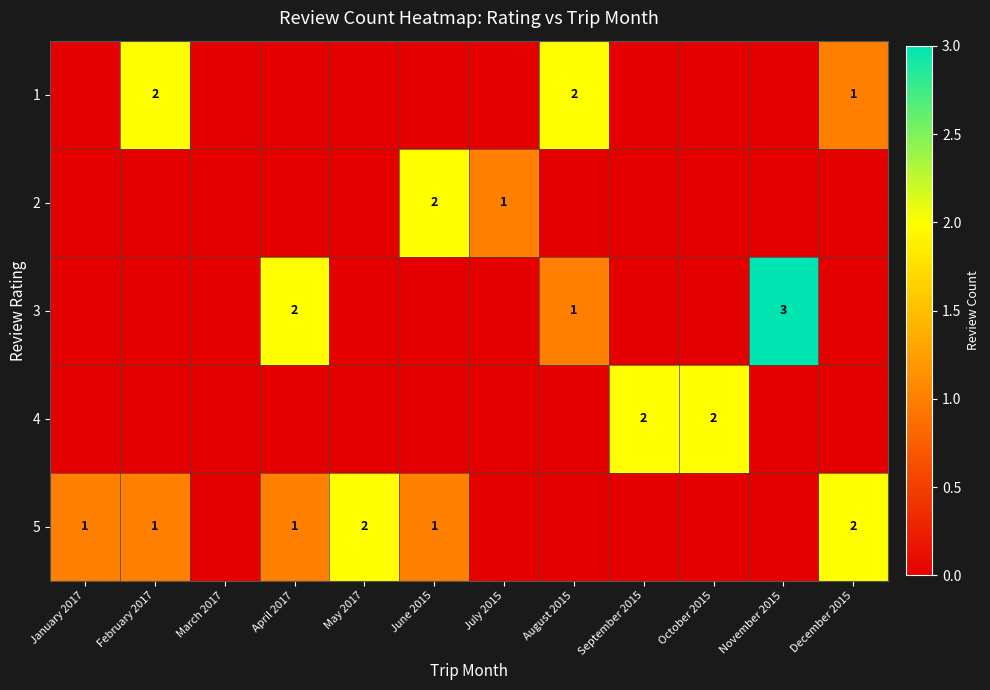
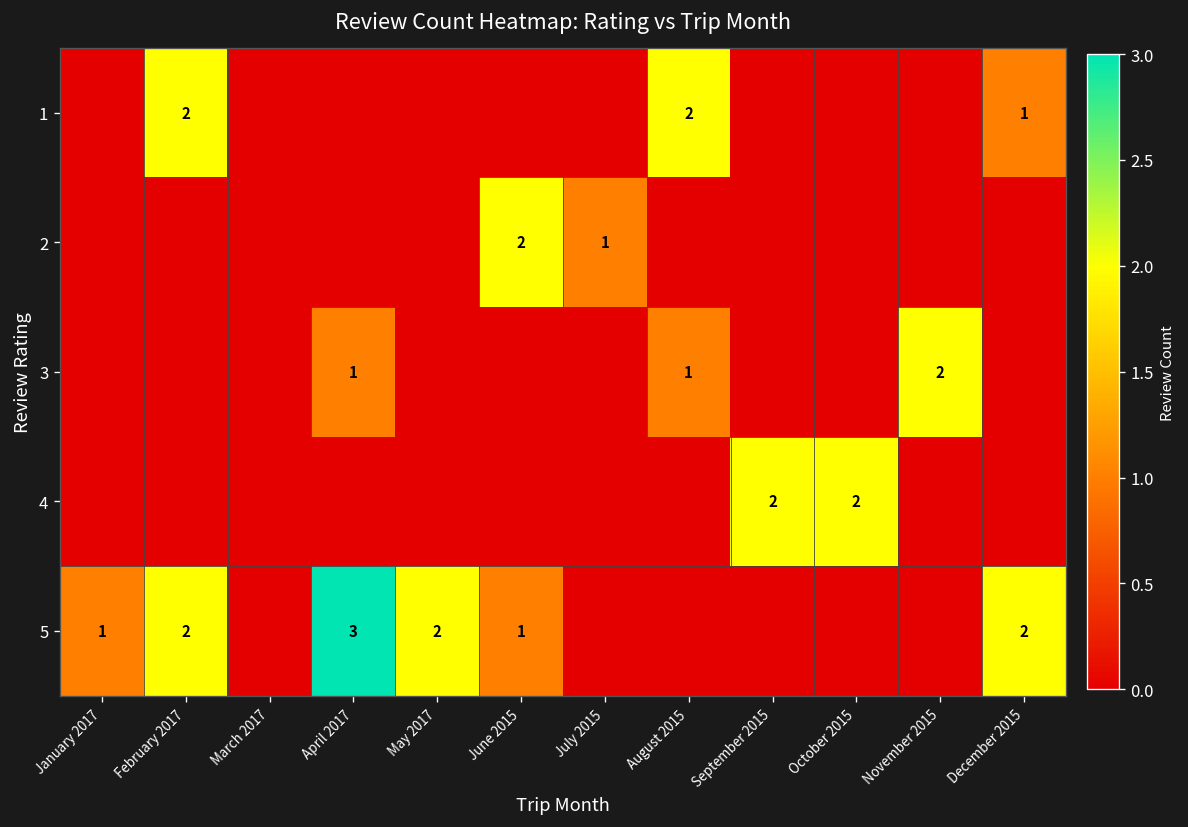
  {
    "1": {
      "February 2017": 2,
      "August 2015": 2,
      "December 2015": 1
    },
    "2": {
      "June 2015": 2,
      "July 2015": 1
    },
    "3": {
-     "April 2017": 2,
+     "April 2017": 1,
      "August 2015": 1,
-     "November 2015": 3
+     "November 2015": 2
    },
    "4": {
      "September 2015": 2,
      "October 2015": 2
    },
    "5": {
      "January 2017": 1,
-     "February 2017": 1,
-     "April 2017": 1,
+     "February 2017": 2,
+     "April 2017": 3,
      "May 2017": 2,
      "June 2015": 1,
      "December 2015": 2
    }
  }
